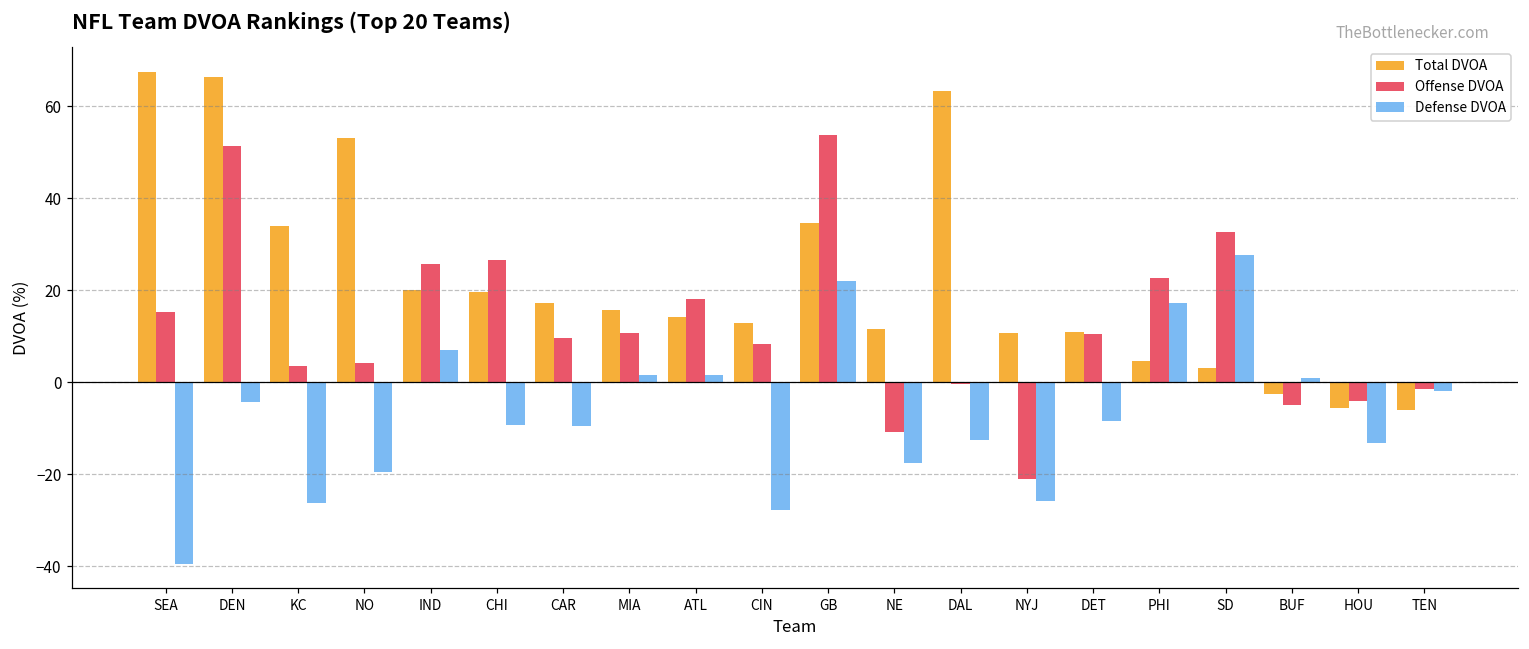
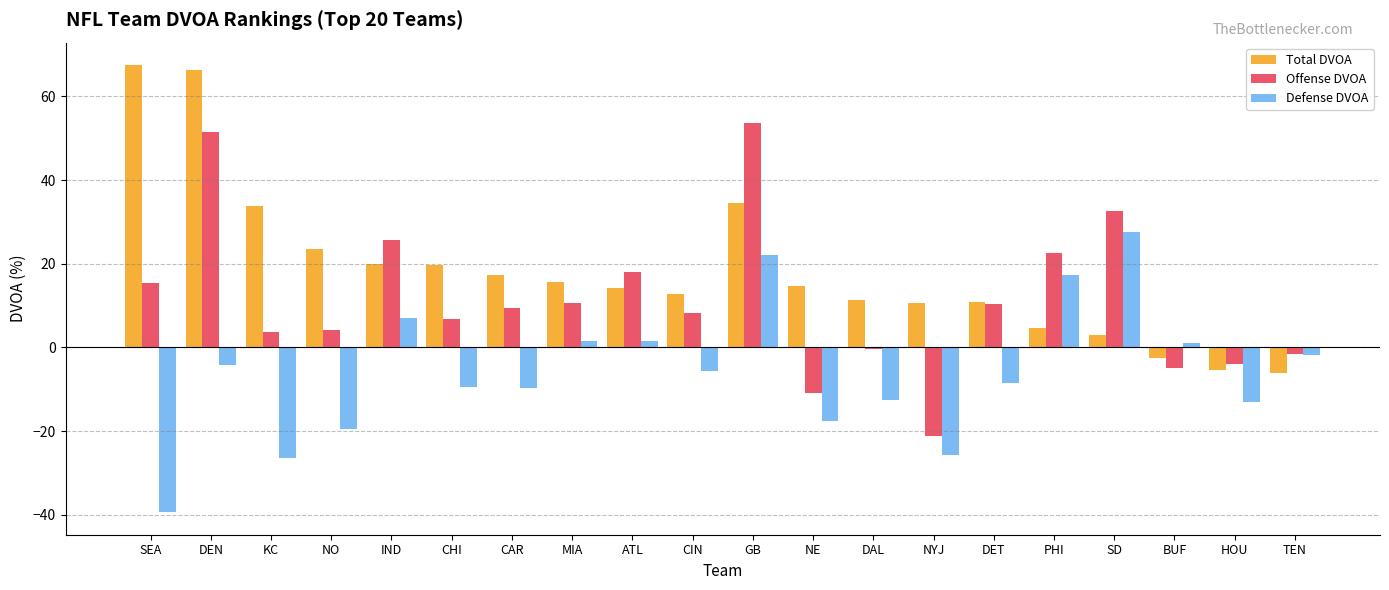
  {
    "Total DVOA": {
      "SEA": 68,
      "DEN": 66,
      "KC": 34,
-     "NO": 53,
+     "NO": 24,
      "IND": 20,
      "CHI": 20,
      "CAR": 17,
      "MIA": 16,
      "ATL": 14,
      "CIN": 13,
      "GB": 35,
-     "NE": 12,
-     "DAL": 63,
+     "NE": 15,
+     "DAL": 11,
      "NYJ": 11,
      "DET": 11,
      "PHI": 5,
      "SD": 3,
      "BUF": -3,
      "HOU": -6,
      "TEN": -6
    },
    "Offense DVOA": {
      "SEA": 15,
      "DEN": 51,
      "KC": 4,
      "NO": 4,
      "IND": 26,
-     "CHI": 27,
+     "CHI": 7,
      "CAR": 10,
      "MIA": 11,
      "ATL": 18,
      "CIN": 8,
      "GB": 54,
      "NE": -11,
      "NYJ": -21,
      "DET": 10,
      "PHI": 23,
      "SD": 33,
      "BUF": -5,
      "HOU": -4,
      "TEN": -2
    },
    "Defense DVOA": {
      "SEA": -39,
      "DEN": -4,
      "KC": -26,
      "NO": -20,
      "IND": 7,
      "CHI": -9,
      "CAR": -10,
      "MIA": 2,
      "ATL": 2,
-     "CIN": -28,
+     "CIN": -6,
      "GB": 22,
      "NE": -18,
      "DAL": -13,
      "NYJ": -26,
      "DET": -8,
      "PHI": 17,
      "SD": 28,
      "BUF": 1,
      "HOU": -13,
      "TEN": -2
    }
  }
